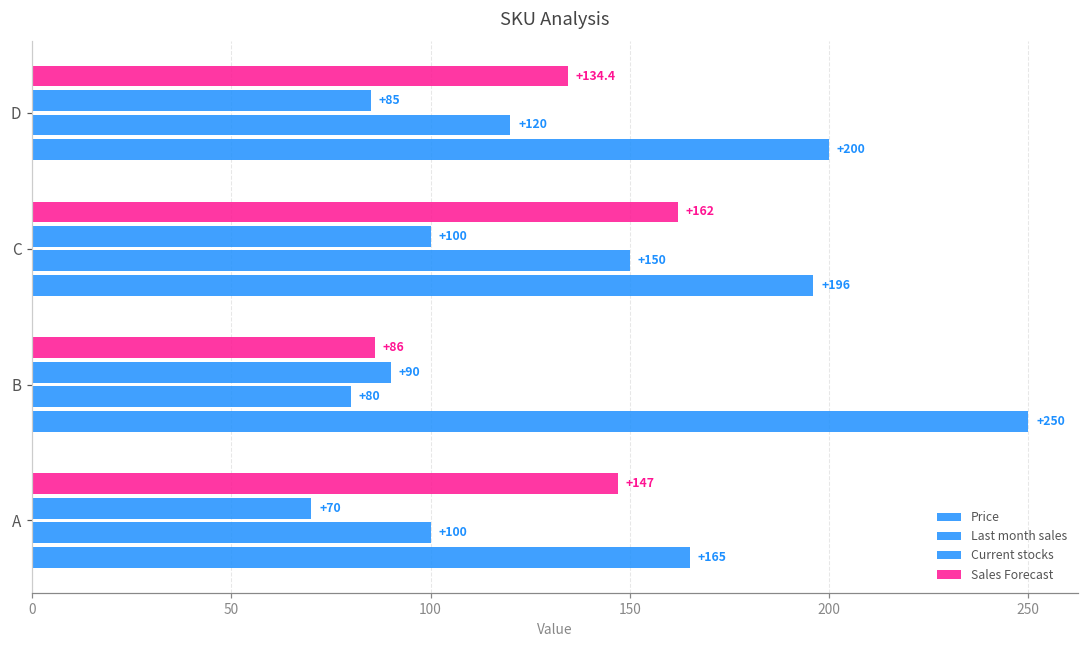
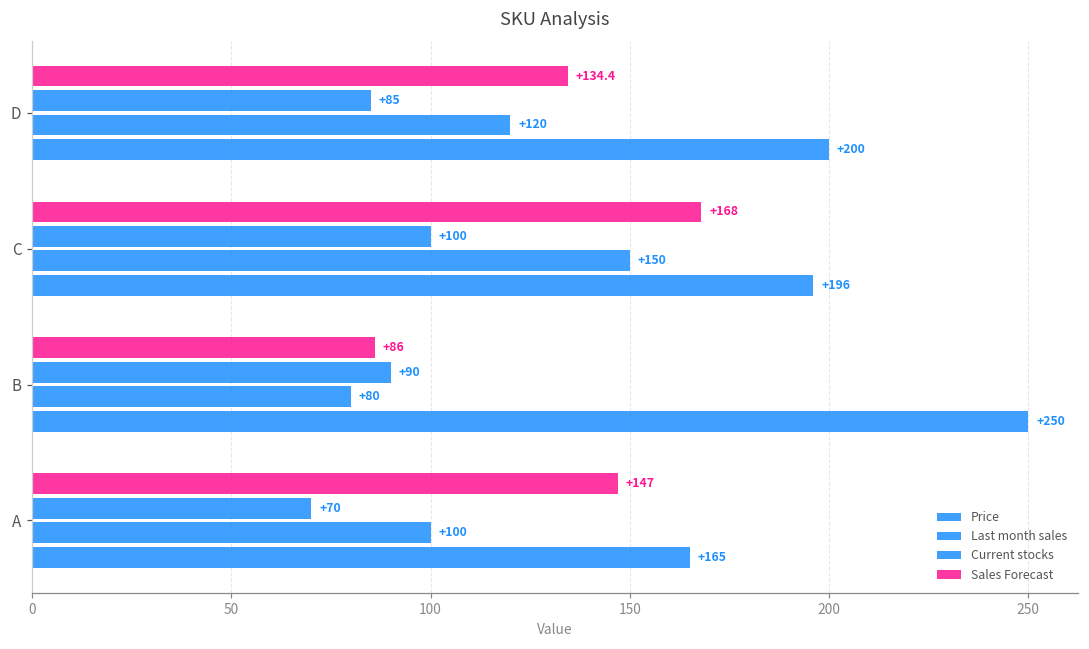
  {
    "Sales Forecast": {
      "D": "+134.4",
-     "C": "+162",
+     "C": "+168",
      "B": "+86",
      "A": "+147"
    }
  }
